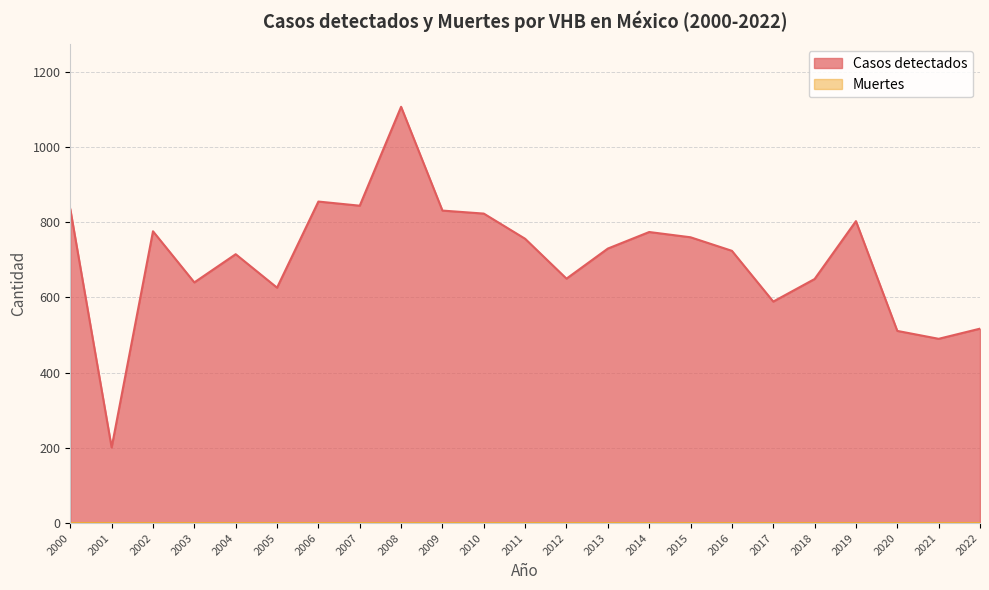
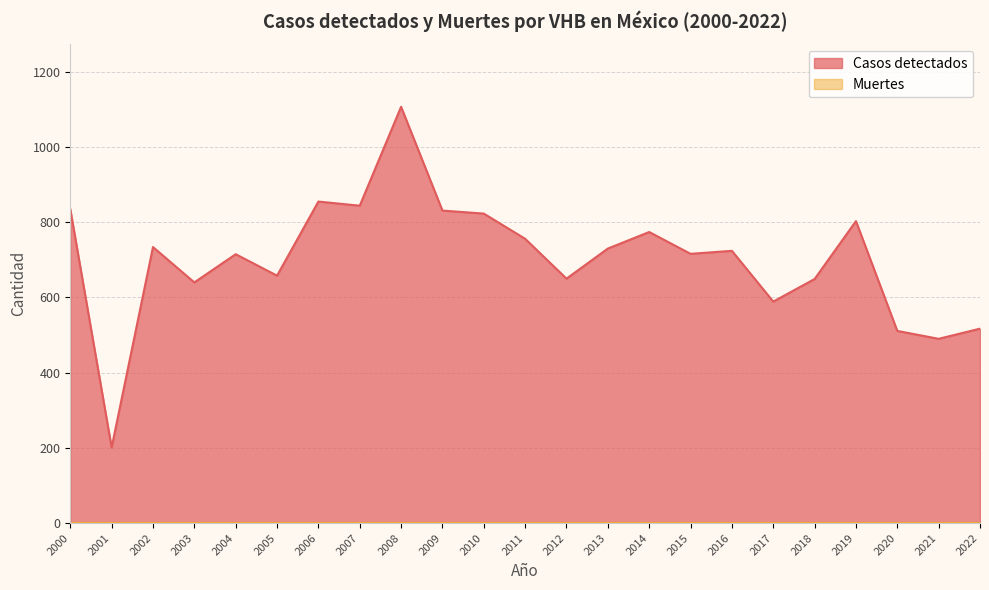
  {
    "Casos detectados": {
      "2000": 840,
      "2001": 200,
-     "2002": 780,
+     "2002": 730,
      "2003": 640,
      "2004": 720,
-     "2005": 630,
+     "2005": 660,
      "2006": 860,
      "2007": 840,
      "2008": 1110,
      "2009": 830,
      "2010": 820,
      "2011": 760,
      "2012": 650,
      "2013": 730,
      "2014": 770,
-     "2015": 760,
+     "2015": 720,
      "2016": 720,
      "2017": 590,
      "2018": 650,
      "2019": 800,
      "2020": 510,
      "2021": 490,
      "2022": 520
    },
    "Muertes": {
      "2000": 0,
      "2001": 0,
      "2002": 0,
      "2003": 0,
      "2004": 0,
      "2005": 0,
      "2006": 0,
      "2007": 0,
      "2008": 0,
      "2009": 0,
      "2010": 0,
      "2011": 0,
      "2012": 0,
      "2013": 0,
      "2014": 0,
      "2015": 0,
      "2016": 0,
      "2017": 0,
      "2018": 0,
      "2019": 0,
      "2020": 0,
      "2021": 0,
      "2022": 0
    }
  }
